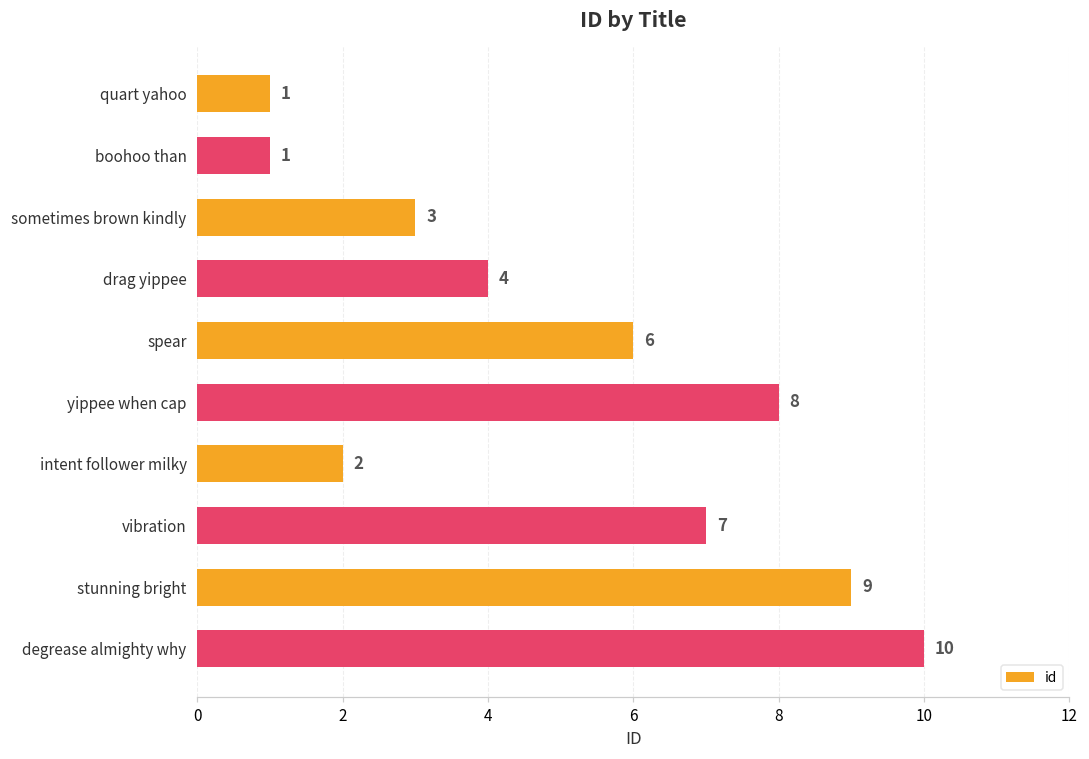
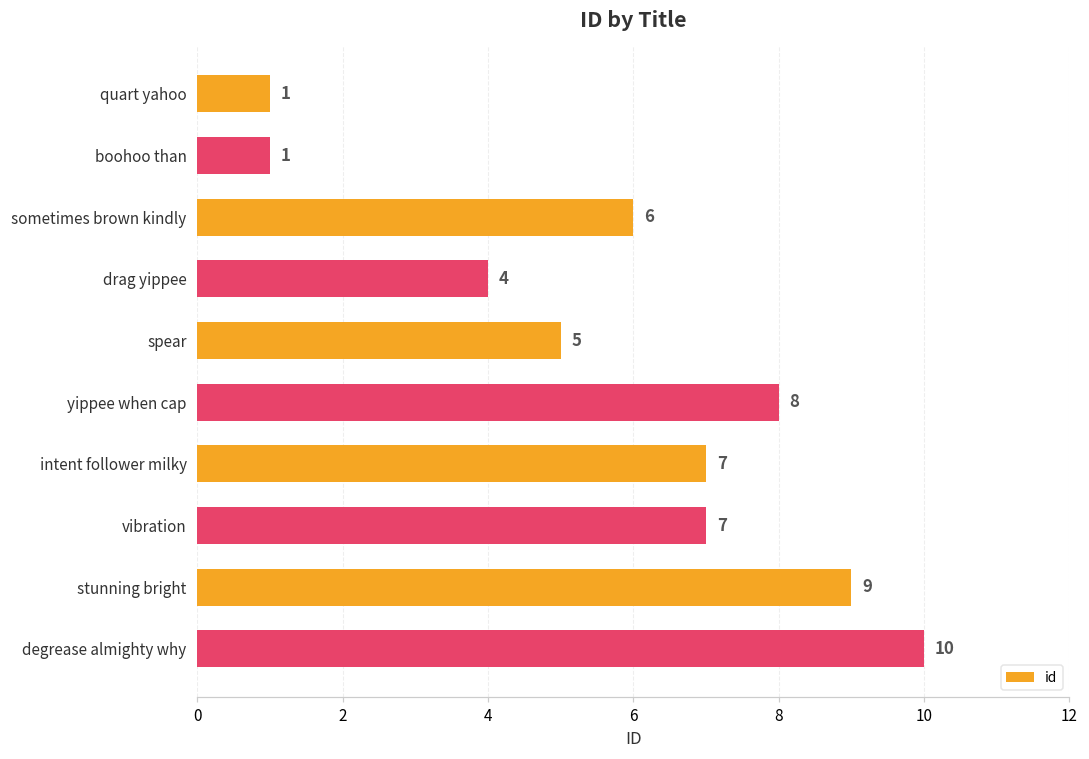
  {
    "quart yahoo": 1,
    "boohoo than": 1,
-   "sometimes brown kindly": 3,
+   "sometimes brown kindly": 6,
    "drag yippee": 4,
-   "spear": 6,
+   "spear": 5,
    "yippee when cap": 8,
-   "intent follower milky": 2,
+   "intent follower milky": 7,
    "vibration": 7,
    "stunning bright": 9,
    "degrease almighty why": 10
  }
